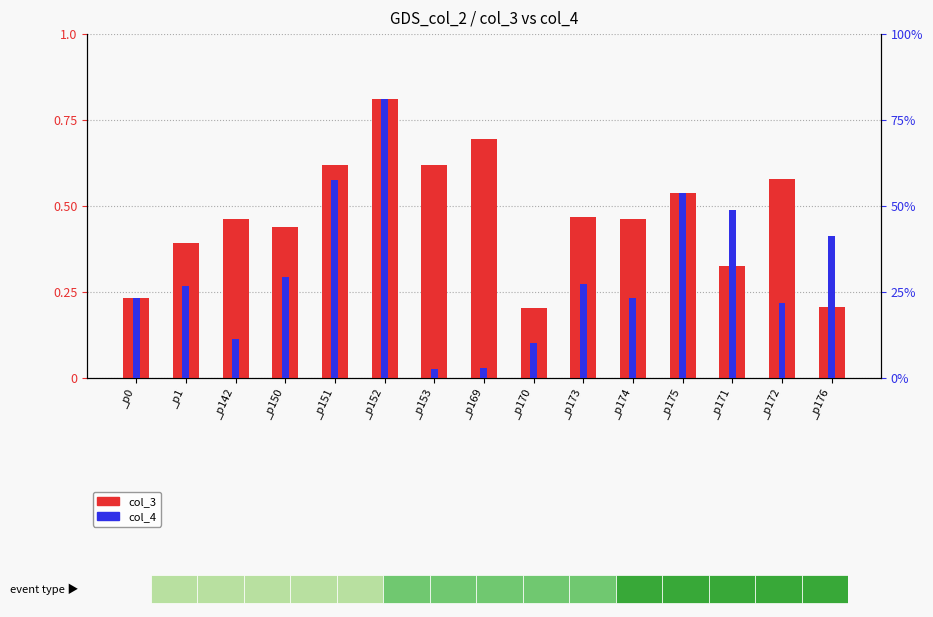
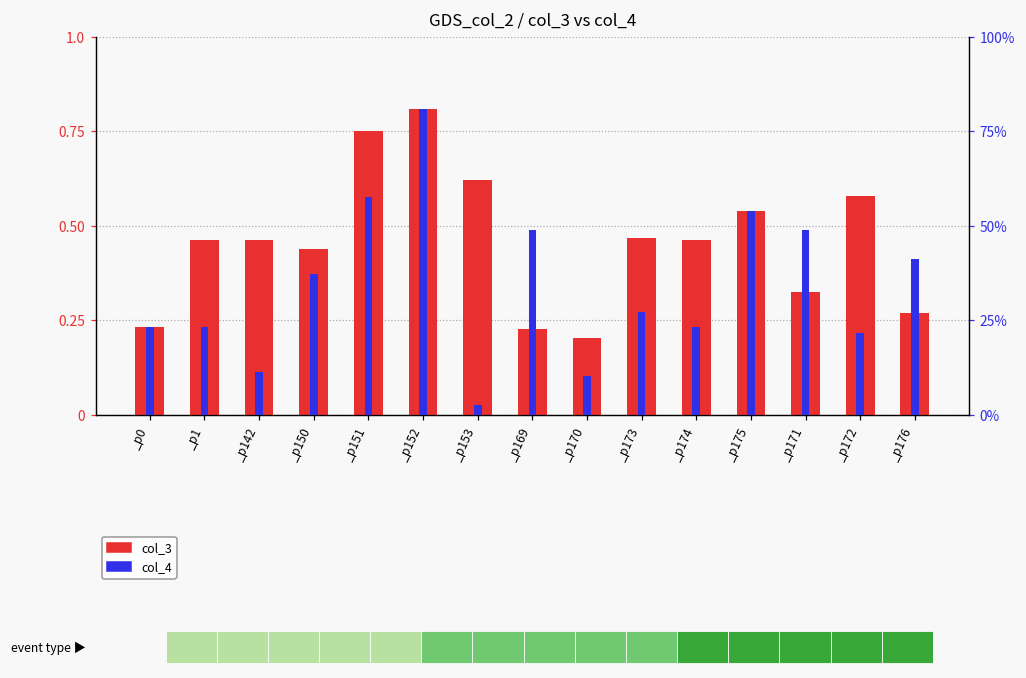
  {
    "GDS_col_2 / col_3 vs col_4": {
      "col_3": {
        "_p0": "0.23",
-       "_p1": "0.39",
+       "_p1": "0.46",
        "_p142": "0.46",
        "_p150": "0.44",
-       "_p151": "0.62",
+       "_p151": "0.75",
        "_p152": "0.81",
        "_p153": "0.62",
-       "_p169": "0.70",
+       "_p169": "0.23",
        "_p170": "0.20",
        "_p173": "0.47",
        "_p174": "0.46",
        "_p175": "0.54",
        "_p171": "0.33",
        "_p172": "0.58",
-       "_p176": "0.20"
+       "_p176": "0.27"
      },
      "col_4": {
        "_p0": "23%",
-       "_p1": "27%",
+       "_p1": "23%",
        "_p142": "11%",
-       "_p150": "29%",
+       "_p150": "37%",
        "_p151": "58%",
        "_p152": "81%",
        "_p153": "3%",
-       "_p169": "3%",
+       "_p169": "49%",
        "_p170": "10%",
        "_p173": "27%",
        "_p174": "23%",
        "_p175": "54%",
        "_p171": "49%",
        "_p172": "22%",
        "_p176": "41%"
      }
    }
  }
